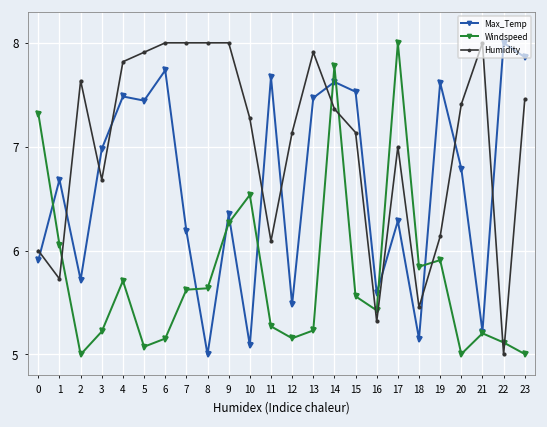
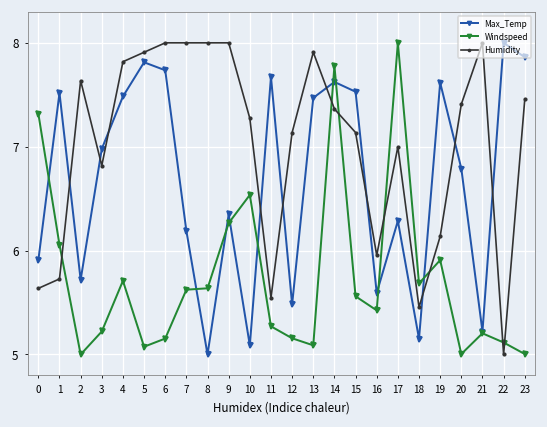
  {
    "Max_Temp": {
      "0": 5.9,
-     "1": 6.7,
+     "1": 7.5,
      "2": 5.7,
      "3": 7.0,
      "4": 7.5,
-     "5": 7.4,
+     "5": 7.8,
      "6": 7.7,
      "7": 6.2,
      "8": 5.0,
      "9": 6.3,
      "10": 5.1,
      "11": 7.7,
      "12": 5.5,
      "13": 7.5,
      "14": 7.6,
      "15": 7.5,
      "16": 5.6,
      "17": 6.3,
      "18": 5.2,
      "19": 7.6,
      "20": 6.8
    },
    "Windspeed": {
      "0": 7.3,
      "1": 6.1,
      "2": 5.0,
      "3": 5.2,
      "4": 5.7,
      "5": 5.1,
      "6": 5.2,
      "7": 5.6,
      "8": 5.6,
      "9": 6.3,
      "10": 6.5,
      "11": 5.3,
      "12": 5.2,
-     "13": 5.2,
+     "13": 5.1,
      "14": 7.8,
      "15": 5.6,
      "16": 5.4,
      "17": 8.0,
-     "18": 5.8,
+     "18": 5.7,
      "19": 5.9,
      "20": 5.0,
      "22": 5.1,
      "23": 5.0
    },
    "Humidity": {
-     "0": 6.0,
+     "0": 5.6,
      "1": 5.7,
      "2": 7.6,
-     "3": 6.7,
+     "3": 6.8,
      "4": 7.8,
      "5": 7.9,
      "6": 8.0,
      "7": 8.0,
      "8": 8.0,
      "9": 8.0,
      "10": 7.3,
-     "11": 6.1,
+     "11": 5.5,
      "12": 7.1,
      "13": 7.9,
      "14": 7.4,
      "15": 7.1,
-     "16": 5.3,
+     "16": 6.0,
      "17": 7.0,
      "18": 5.5,
      "19": 6.1,
      "20": 7.4,
      "22": 5.0,
      "23": 7.5
    }
  }
